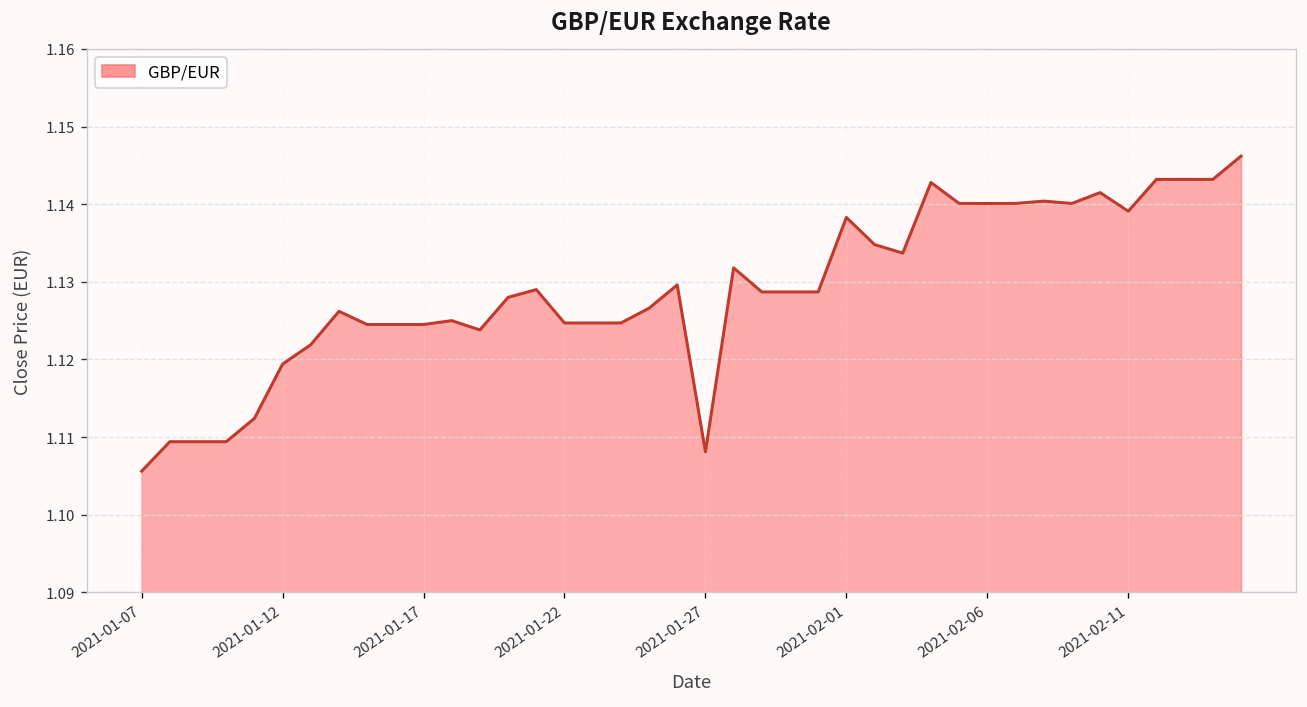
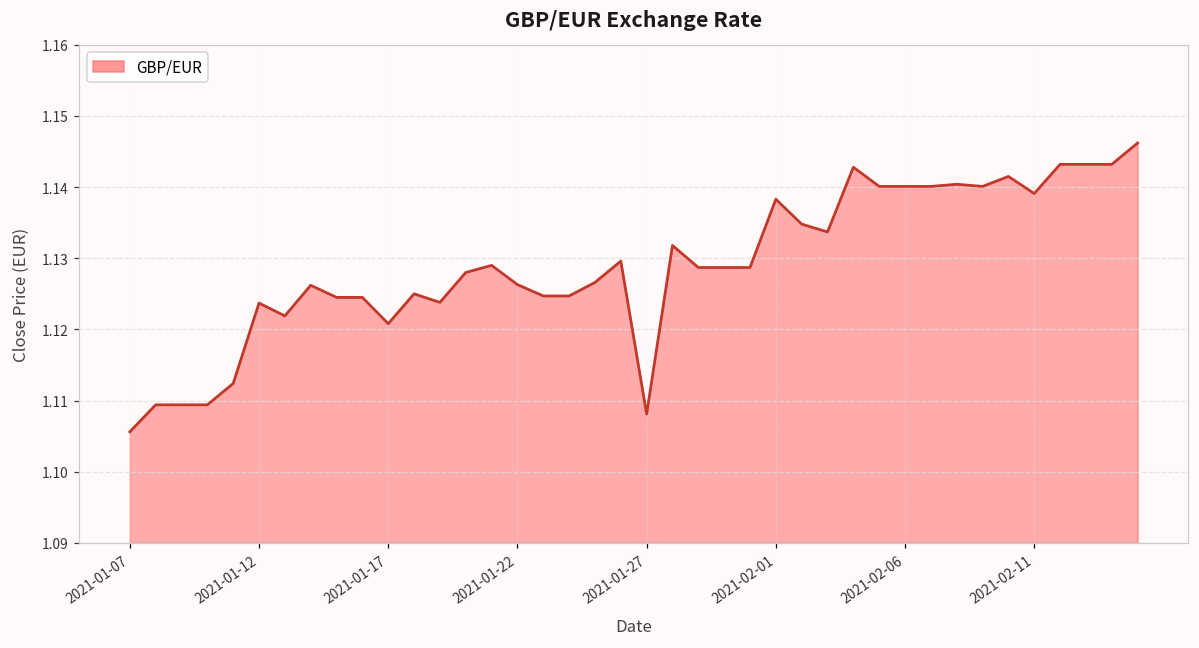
  {
    "2021-01-07": 1.106,
-   "2021-01-12": 1.119,
-   "2021-01-17": 1.125,
-   "2021-01-22": 1.125,
+   "2021-01-12": 1.124,
+   "2021-01-17": 1.121,
+   "2021-01-22": 1.126,
    "2021-01-27": 1.108,
    "2021-02-01": 1.138,
    "2021-02-06": 1.140,
    "2021-02-11": 1.139
  }
